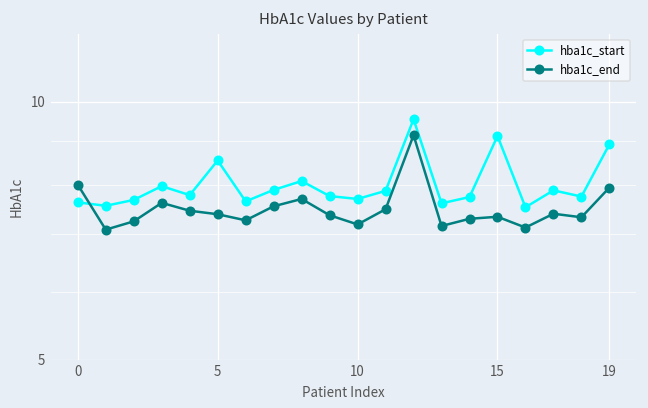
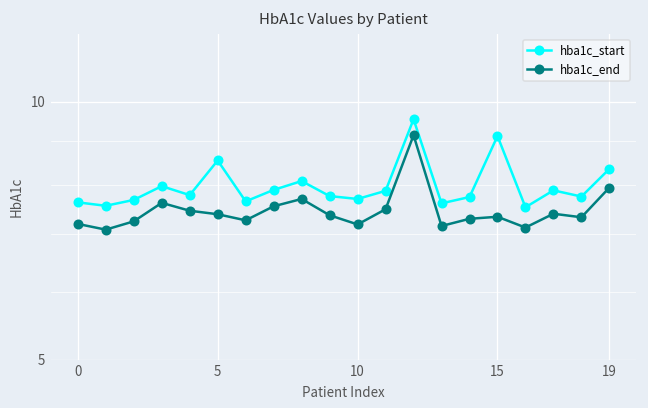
  {
    "hba1c_start": {
      "0": 7.6,
      "5": 8.5,
      "10": 7.7,
      "15": 9.1,
-     "19": 8.9
+     "19": 8.4
    },
    "hba1c_end": {
-     "0": 8.0,
+     "0": 7.2,
      "5": 7.4,
      "10": 7.2,
      "15": 7.3,
      "19": 7.9
    }
  }
